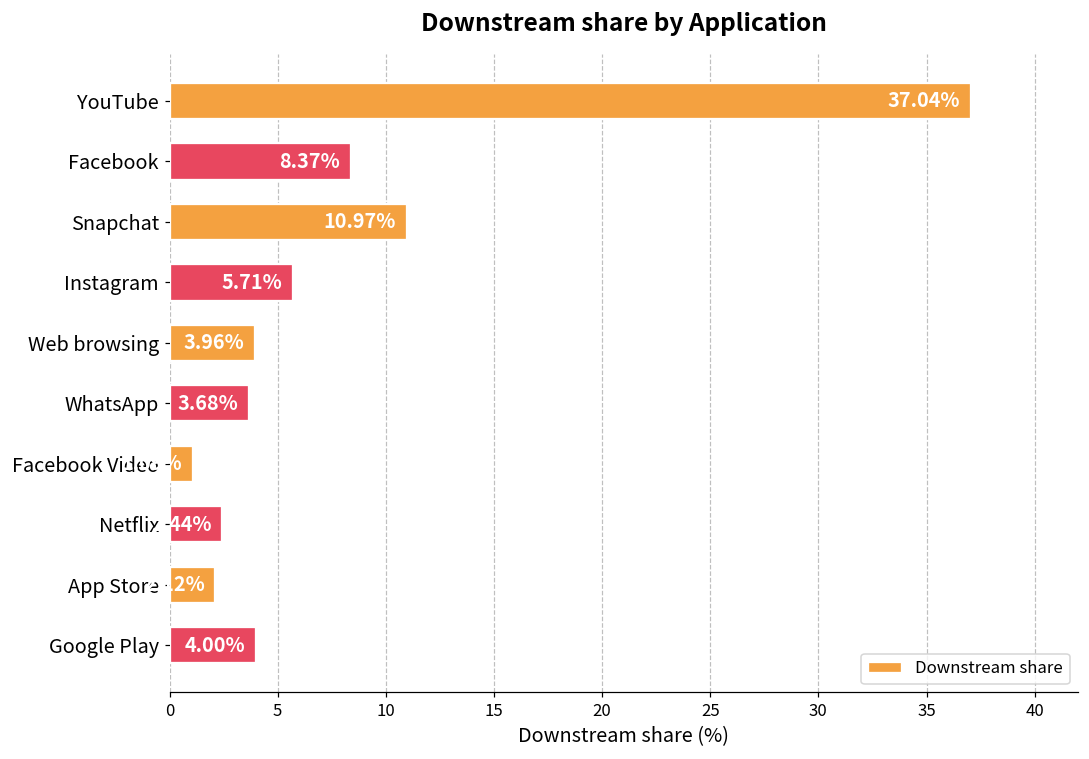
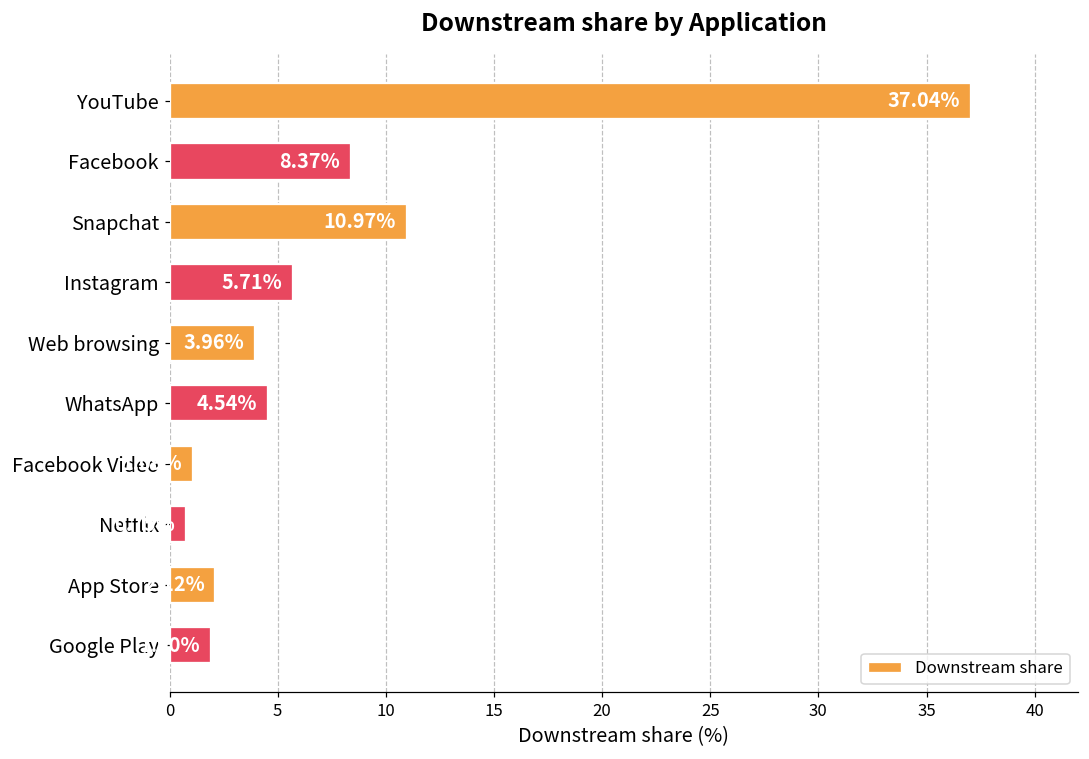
  {
    "YouTube": "37.04%",
    "Facebook": "8.37%",
    "Snapchat": "10.97%",
    "Instagram": "5.71%",
    "Web browsing": "3.96%",
-   "WhatsApp": "3.68%",
-   "Netflix": "2.4",
+   "WhatsApp": "4.54%",
+   "Netflix": "0.8",
    "App Store": "2.12%",
-   "Google Play": "4.00%"
+   "Google Play": "1.90%"
  }
